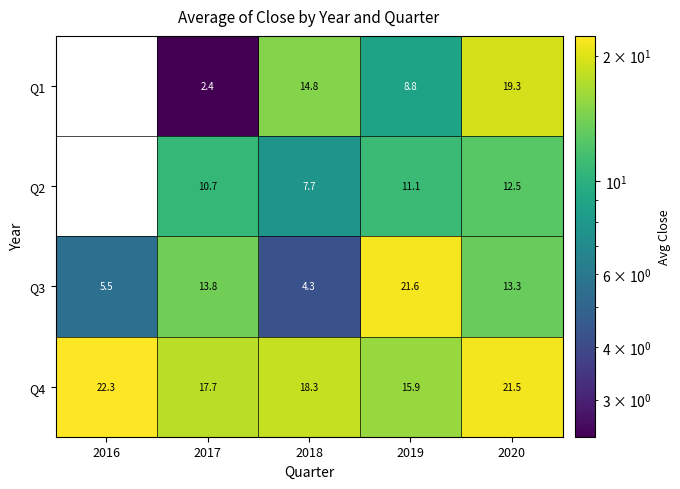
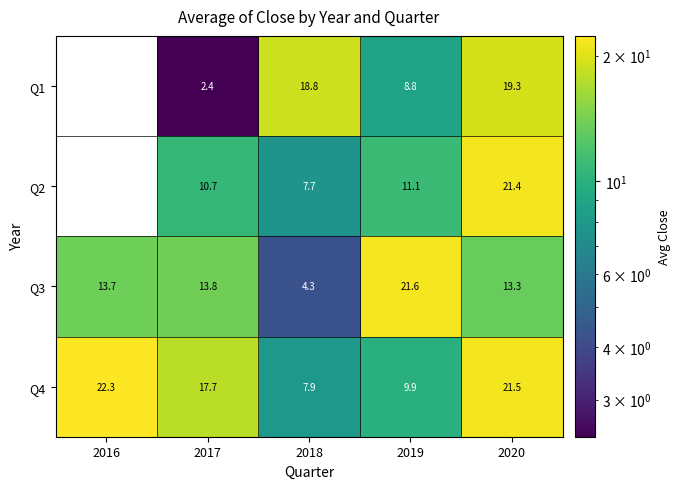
  {
    "Q1": {
      "2017": 2.4,
-     "2018": 14.8,
+     "2018": 18.8,
      "2019": 8.8,
      "2020": 19.3
    },
    "Q2": {
      "2017": 10.7,
      "2018": 7.7,
      "2019": 11.1,
-     "2020": 12.5
+     "2020": 21.4
    },
    "Q3": {
-     "2016": 5.5,
+     "2016": 13.7,
      "2017": 13.8,
      "2018": 4.3,
      "2019": 21.6,
      "2020": 13.3
    },
    "Q4": {
      "2016": 22.3,
      "2017": 17.7,
-     "2018": 18.3,
-     "2019": 15.9,
+     "2018": 7.9,
+     "2019": 9.9,
      "2020": 21.5
    }
  }
